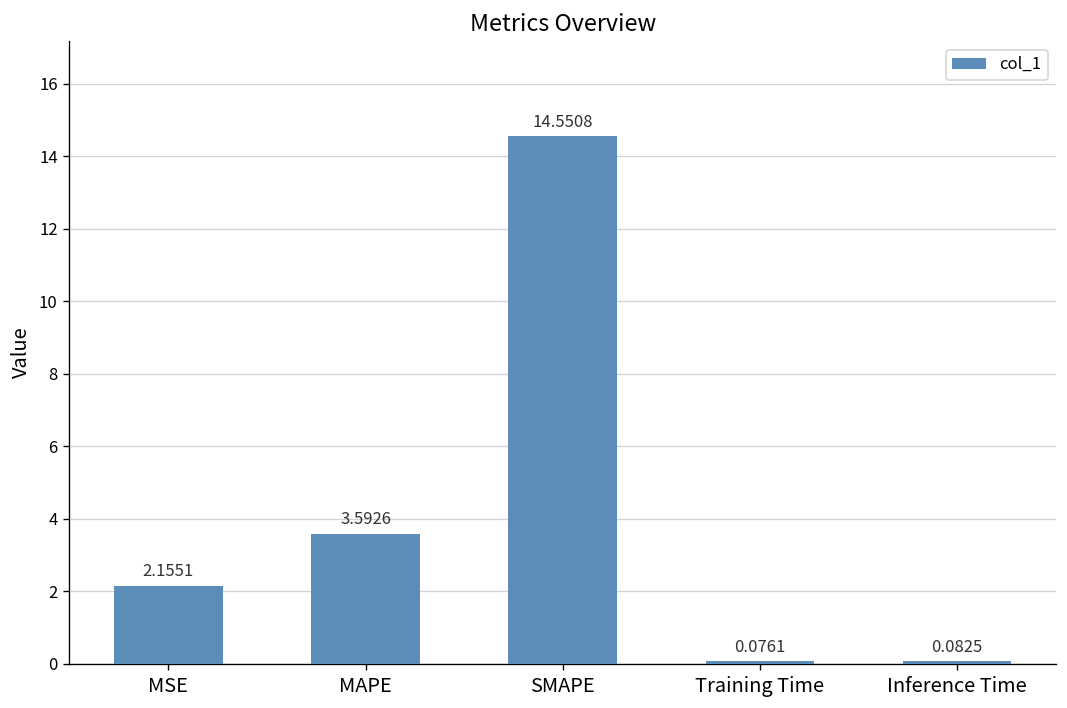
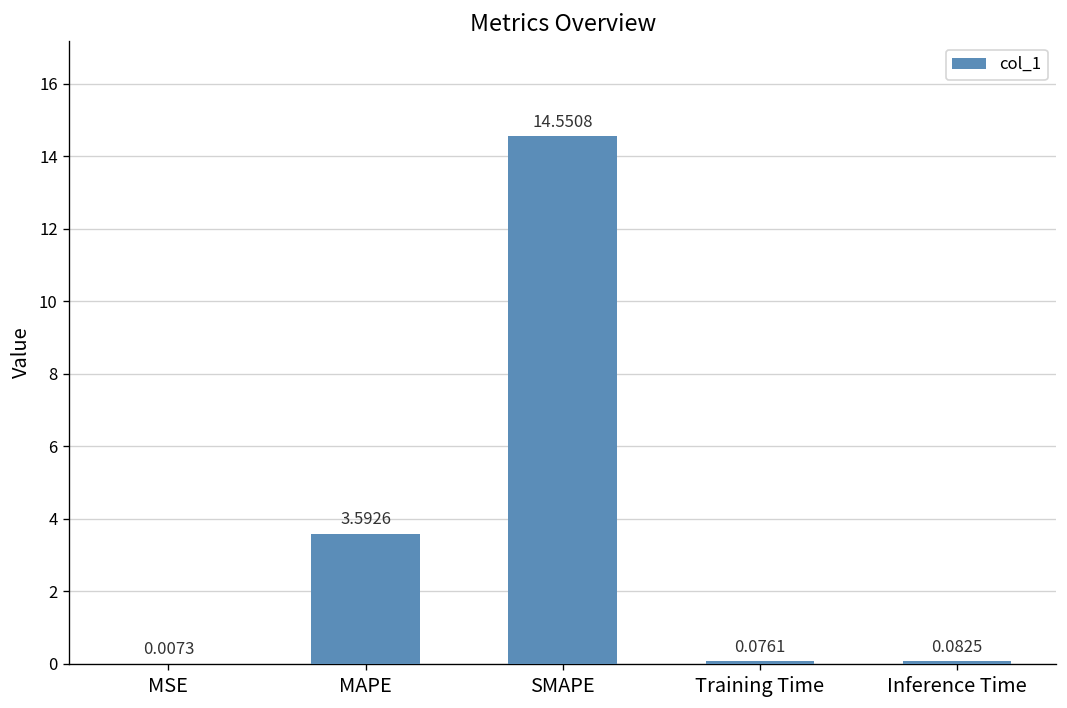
  {
-   "MSE": 2.1551,
+   "MSE": 0.0073,
    "MAPE": 3.5926,
    "SMAPE": 14.5508,
    "Training Time": 0.0761,
    "Inference Time": 0.0825
  }
